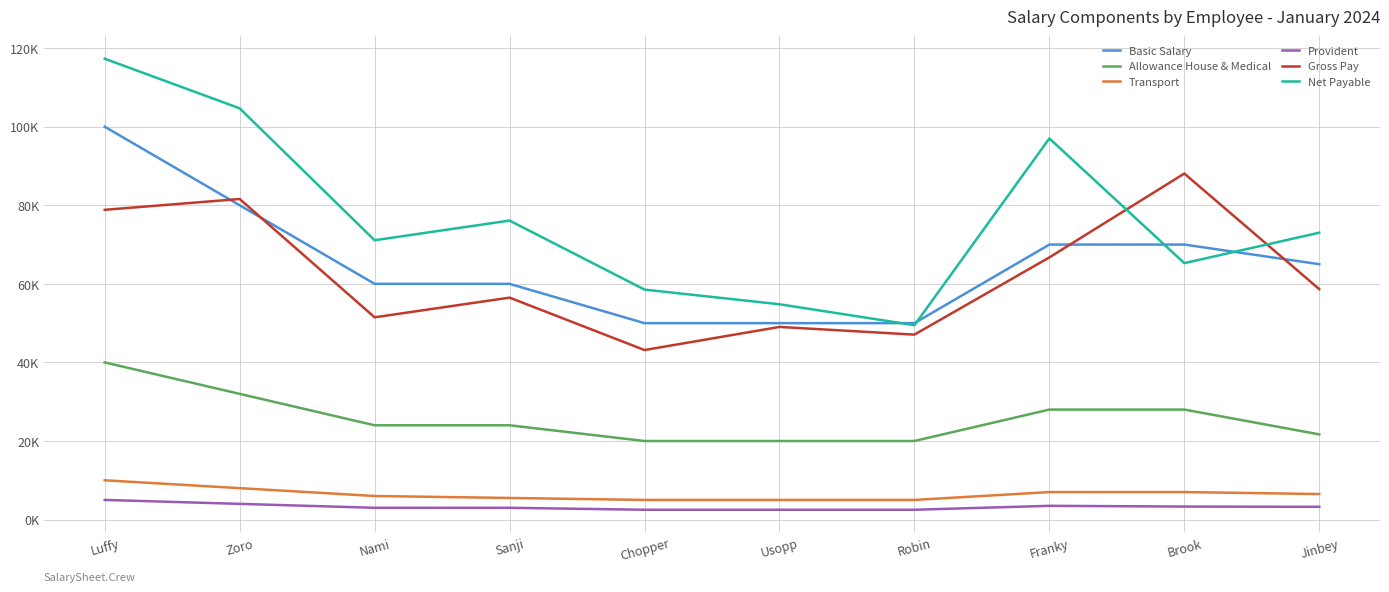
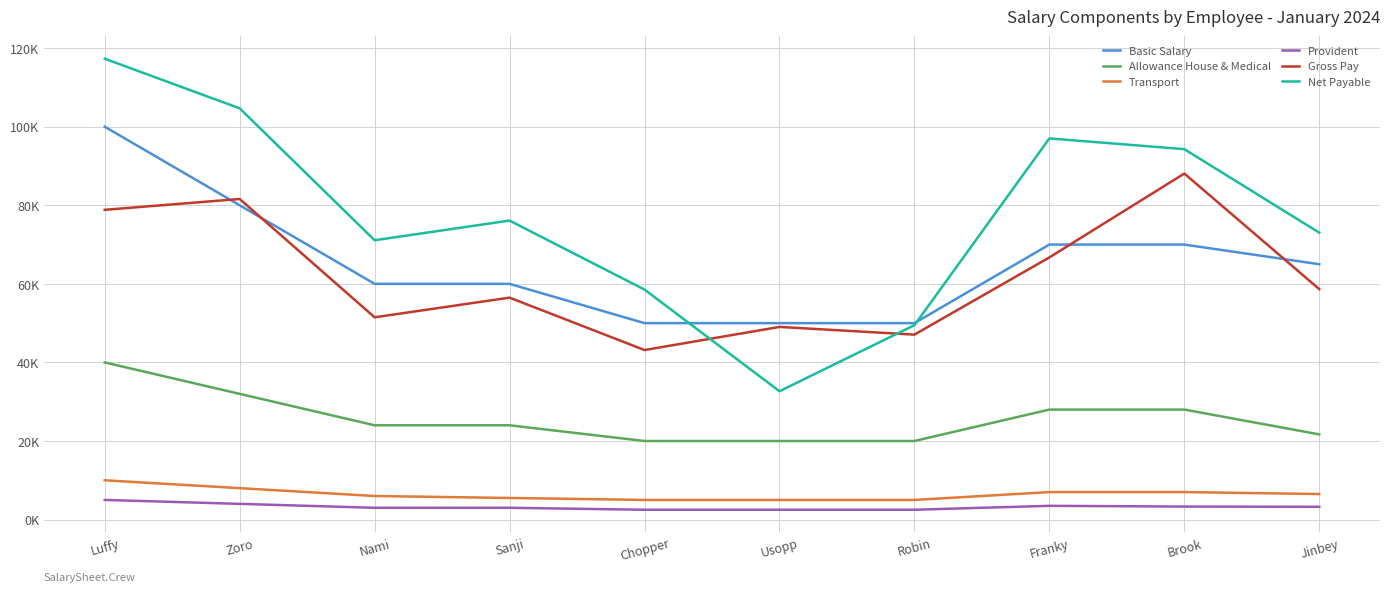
  {
    "Basic Salary": {
      "Luffy": 100000,
      "Zoro": 80000,
      "Nami": 60000,
      "Sanji": 60000,
      "Chopper": 50000,
      "Usopp": 50000,
      "Franky": 70000,
      "Brook": 70000,
      "Jinbey": 65000
    },
    "Allowance House & Medical": {
      "Luffy": 40000,
      "Zoro": 32000,
      "Nami": 24000,
      "Sanji": 24000,
      "Chopper": 20000,
      "Usopp": 20000,
      "Robin": 20000,
      "Franky": 28000,
      "Brook": 28000,
      "Jinbey": 22000
    },
    "Transport": {
      "Luffy": 10000,
      "Zoro": 8000,
      "Nami": 6000,
      "Sanji": 6000,
      "Chopper": 5000,
      "Usopp": 5000,
      "Robin": 5000,
      "Franky": 7000,
      "Brook": 7000,
      "Jinbey": 7000
    },
    "Provident": {
      "Luffy": 5000,
      "Zoro": 4000,
      "Nami": 3000,
      "Sanji": 3000,
      "Chopper": 3000,
      "Usopp": 3000,
      "Robin": 3000,
      "Franky": 4000,
      "Brook": 3000,
      "Jinbey": 3000
    },
    "Gross Pay": {
      "Luffy": 79000,
      "Zoro": 82000,
      "Nami": 51000,
      "Sanji": 56000,
      "Chopper": 43000,
      "Usopp": 49000,
      "Robin": 47000,
      "Franky": 67000,
      "Brook": 88000,
      "Jinbey": 59000
    },
    "Net Payable": {
      "Luffy": 117000,
      "Zoro": 105000,
      "Nami": 71000,
      "Sanji": 76000,
      "Chopper": 59000,
-     "Usopp": 55000,
+     "Usopp": 33000,
      "Franky": 97000,
-     "Brook": 65000,
+     "Brook": 94000,
      "Jinbey": 73000
    }
  }
